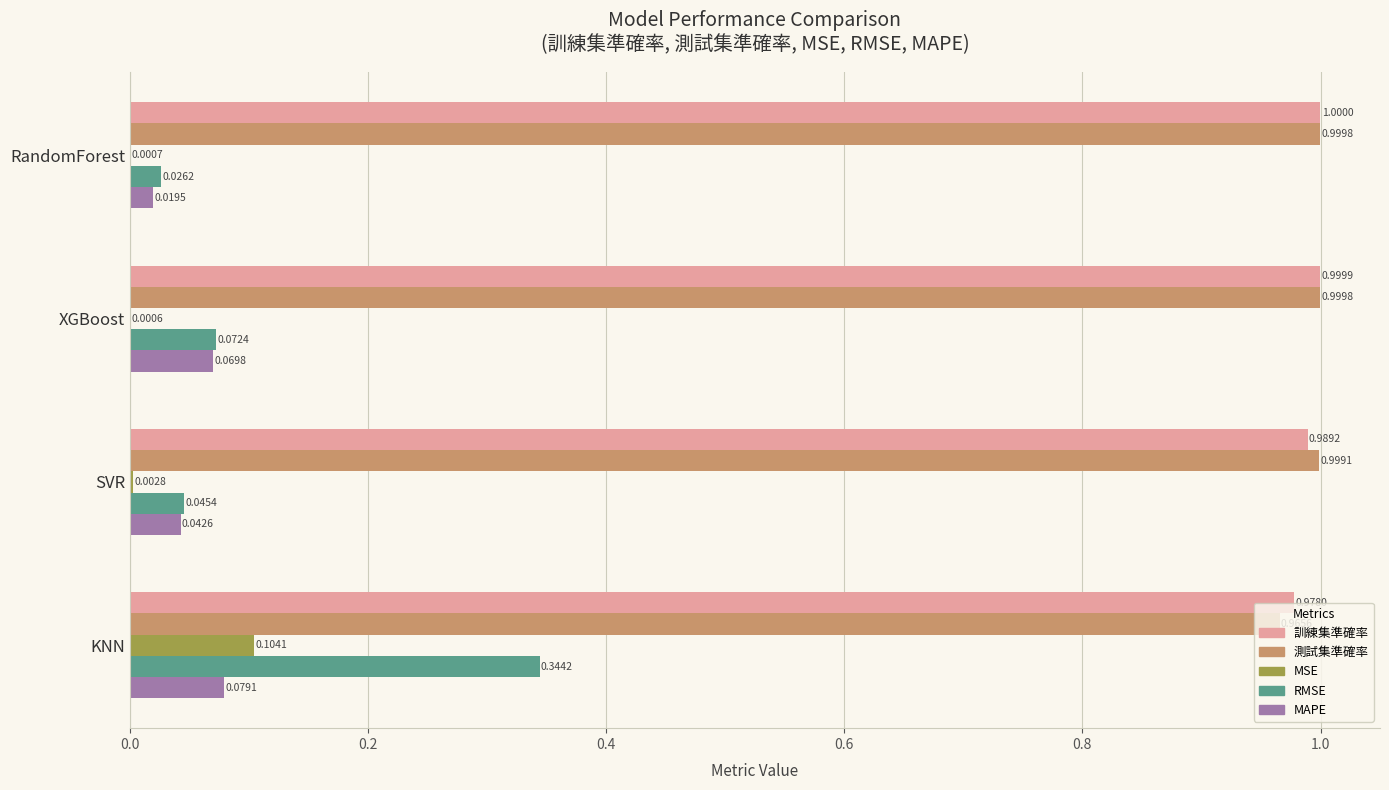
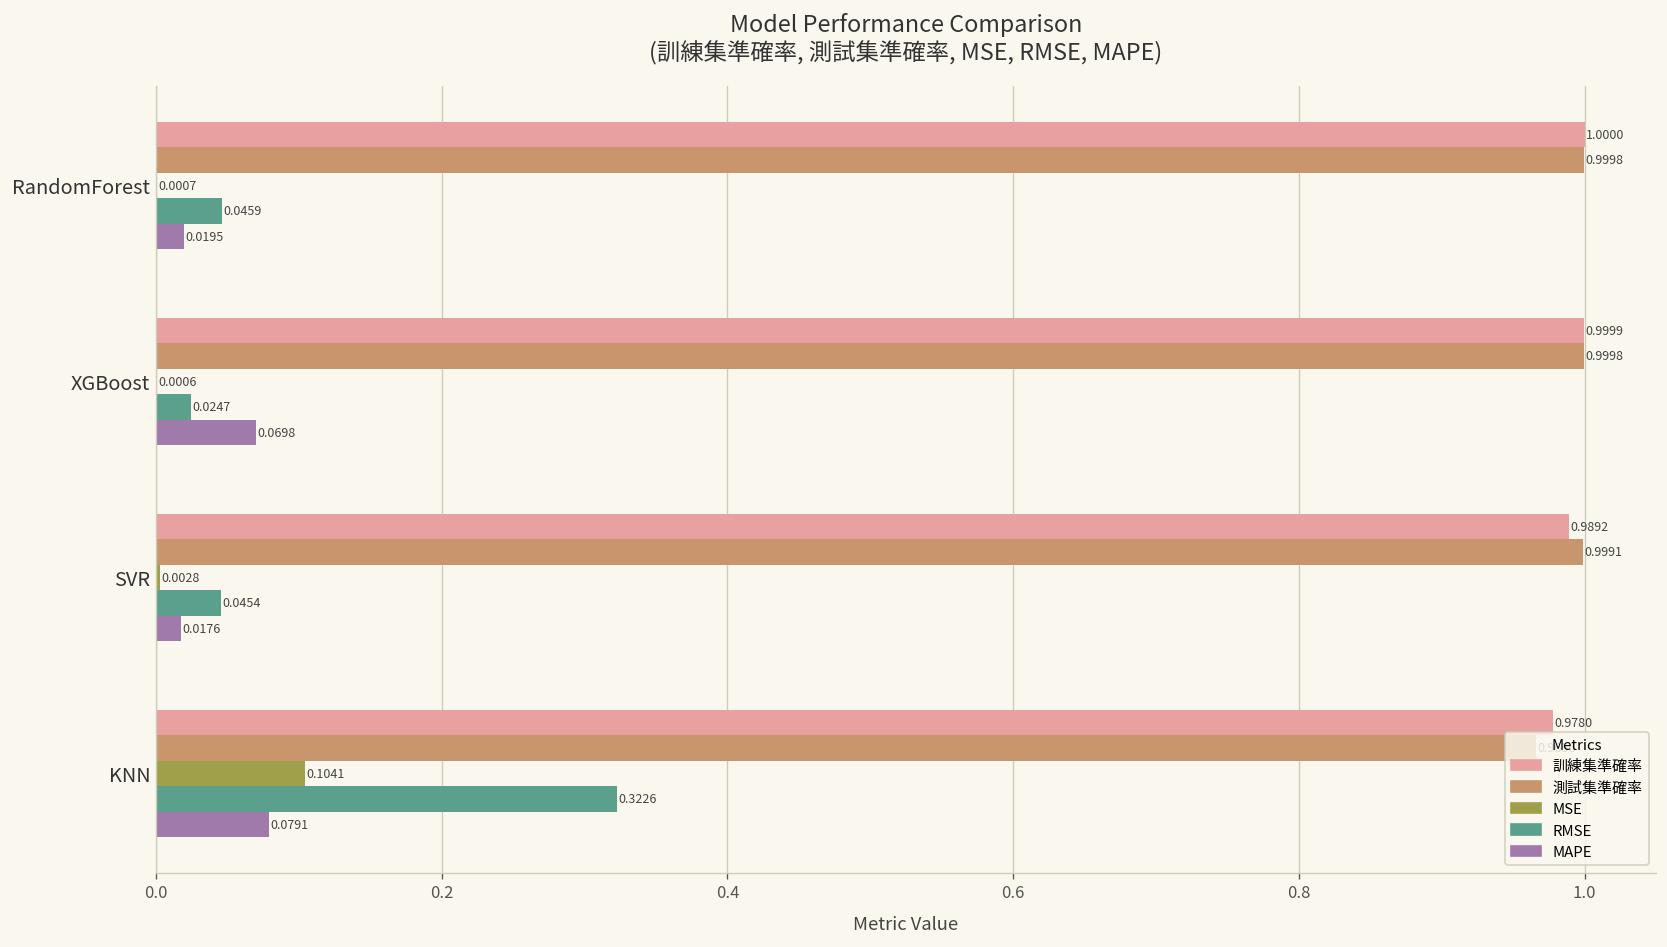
  {
    "訓練集準確率": {
      "RandomForest": 1.0000,
      "XGBoost": 0.9999,
      "SVR": 0.9892
    },
    "RMSE": {
-     "RandomForest": 0.0262,
-     "XGBoost": 0.0724,
+     "RandomForest": 0.0459,
+     "XGBoost": 0.0247,
      "SVR": 0.0454,
-     "KNN": 0.3442
+     "KNN": 0.3226
    },
    "MAPE": {
      "RandomForest": 0.0195,
      "XGBoost": 0.0698,
-     "SVR": 0.0426,
+     "SVR": 0.0176,
      "KNN": 0.0791
    }
  }
